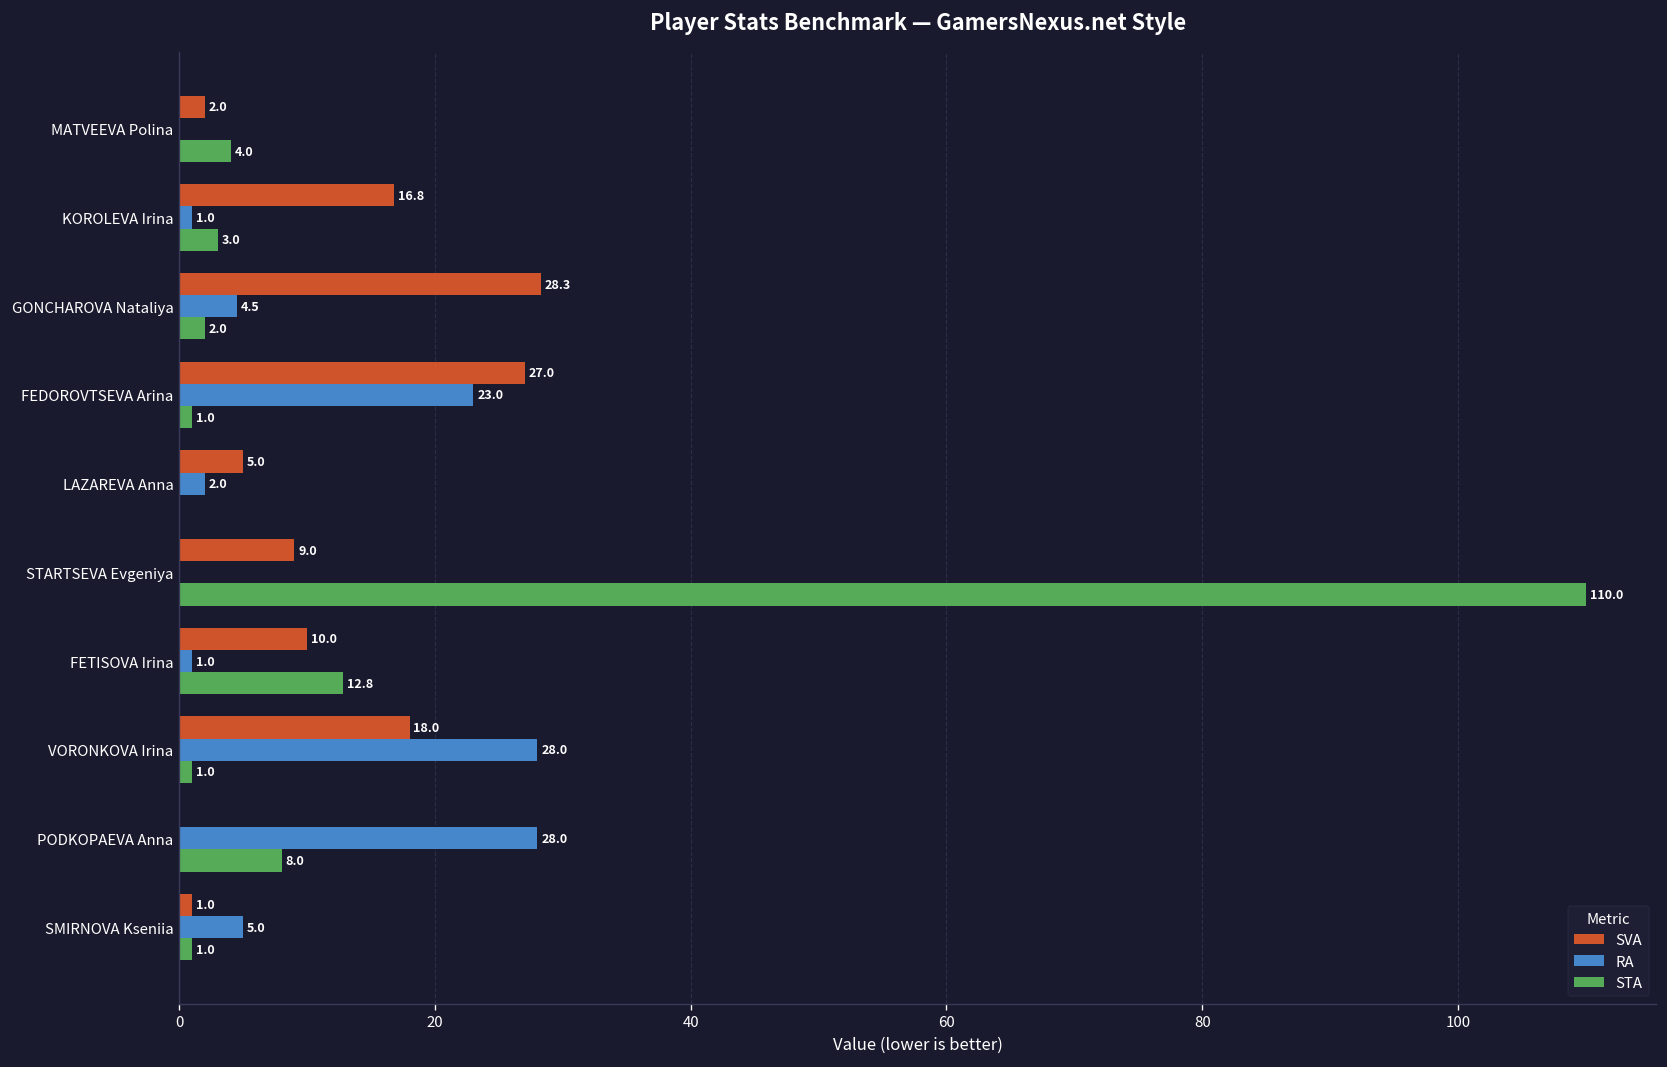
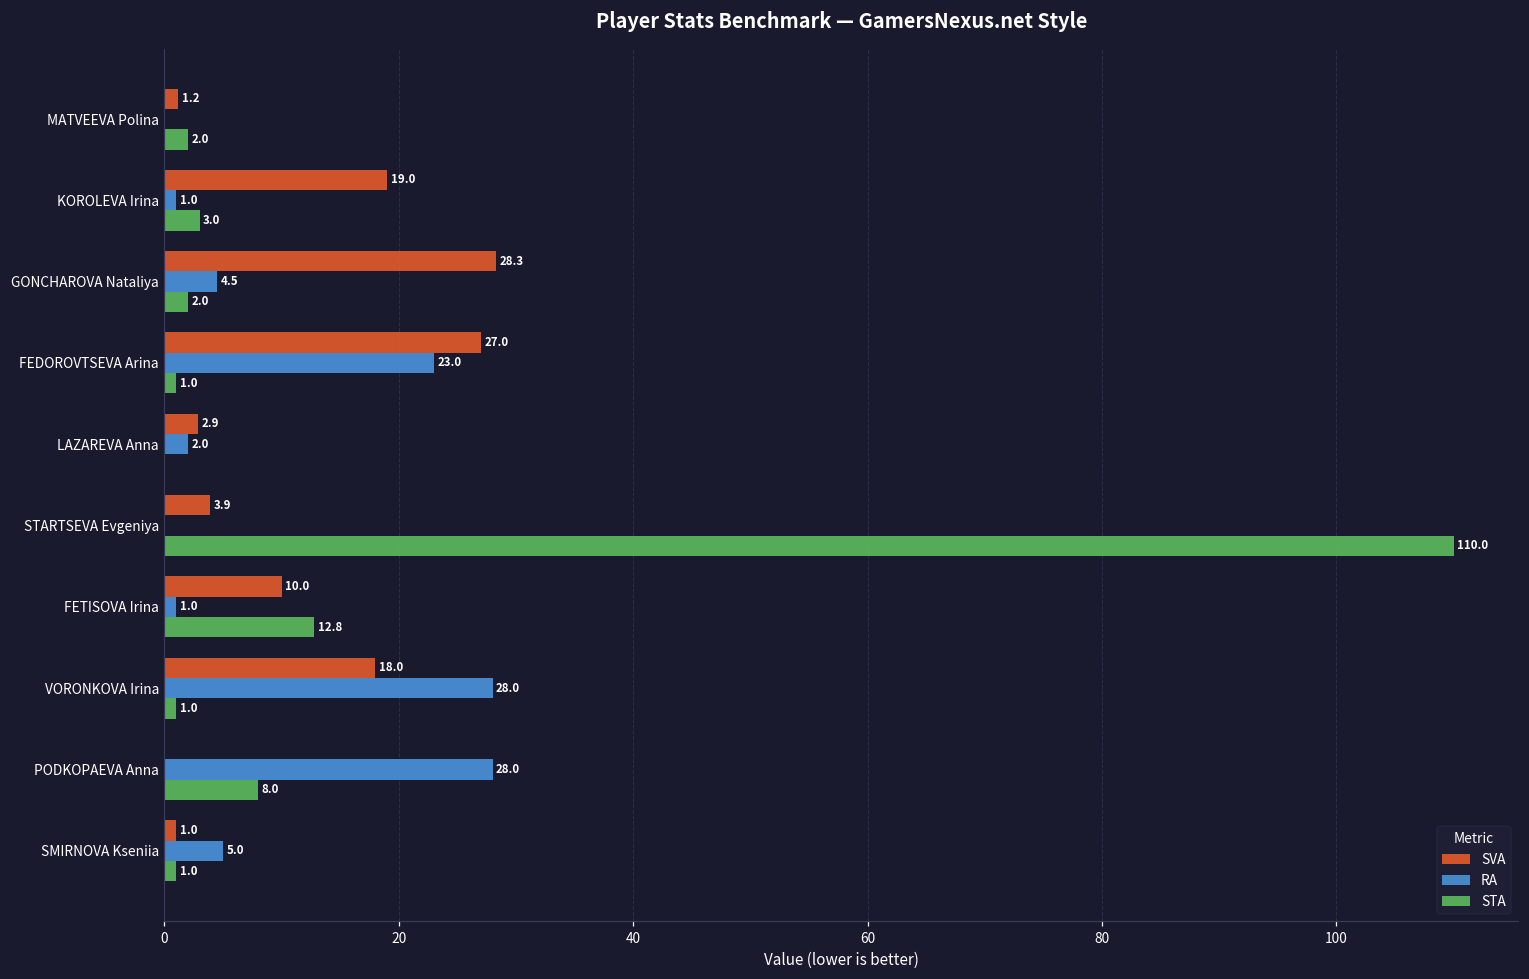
  {
    "SVA": {
-     "MATVEEVA Polina": 2.0,
-     "KOROLEVA Irina": 16.8,
+     "MATVEEVA Polina": 1.2,
+     "KOROLEVA Irina": 19.0,
      "GONCHAROVA Nataliya": 28.3,
      "FEDOROVTSEVA Arina": 27.0,
-     "LAZAREVA Anna": 5.0,
-     "STARTSEVA Evgeniya": 9.0,
+     "LAZAREVA Anna": 2.9,
+     "STARTSEVA Evgeniya": 3.9,
      "FETISOVA Irina": 10.0,
      "VORONKOVA Irina": 18.0,
      "SMIRNOVA Kseniia": 1.0
    },
    "RA": {
      "KOROLEVA Irina": 1.0,
      "GONCHAROVA Nataliya": 4.5,
      "FEDOROVTSEVA Arina": 23.0,
      "LAZAREVA Anna": 2.0,
      "FETISOVA Irina": 1.0,
      "VORONKOVA Irina": 28.0,
      "PODKOPAEVA Anna": 28.0,
      "SMIRNOVA Kseniia": 5.0
    },
    "STA": {
-     "MATVEEVA Polina": 4.0,
+     "MATVEEVA Polina": 2.0,
      "KOROLEVA Irina": 3.0,
      "GONCHAROVA Nataliya": 2.0,
      "FEDOROVTSEVA Arina": 1.0,
      "STARTSEVA Evgeniya": 110.0,
      "FETISOVA Irina": 12.8,
      "VORONKOVA Irina": 1.0,
      "PODKOPAEVA Anna": 8.0,
      "SMIRNOVA Kseniia": 1.0
    }
  }
